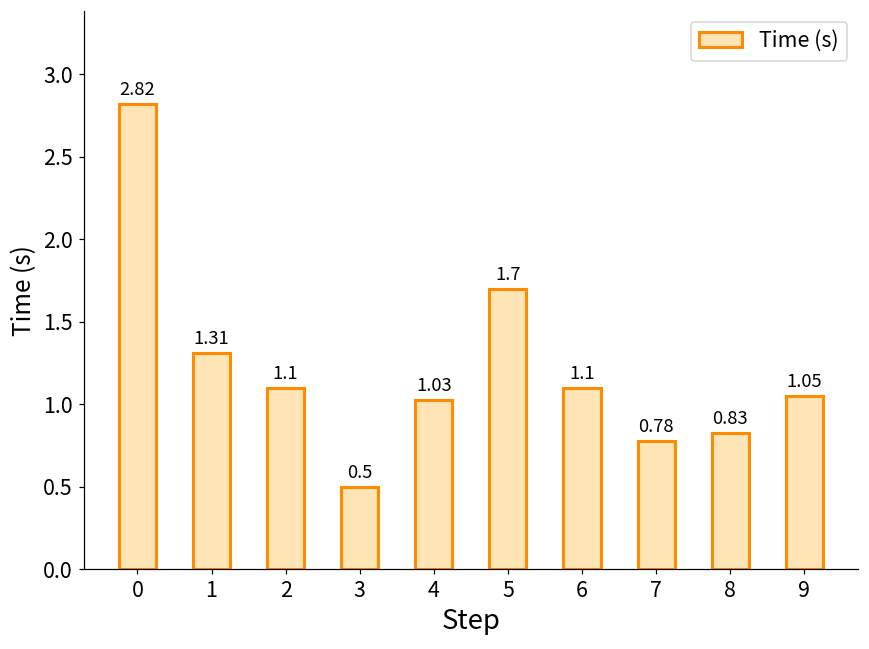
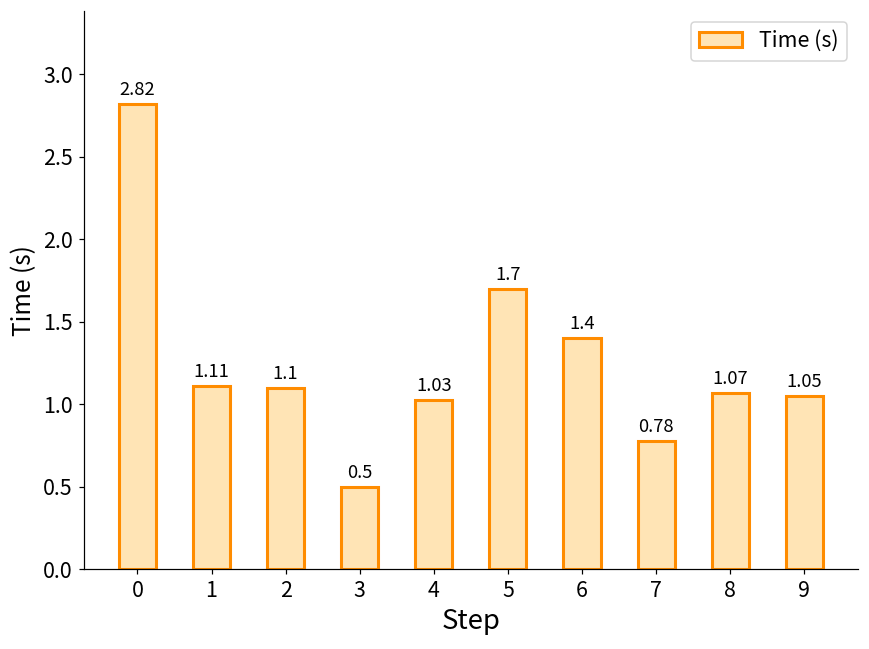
  {
    "0": 2.82,
-   "1": 1.31,
+   "1": 1.11,
    "2": 1.1,
    "3": 0.5,
    "4": 1.03,
    "5": 1.7,
-   "6": 1.1,
+   "6": 1.4,
    "7": 0.78,
-   "8": 0.83,
+   "8": 1.07,
    "9": 1.05
  }
